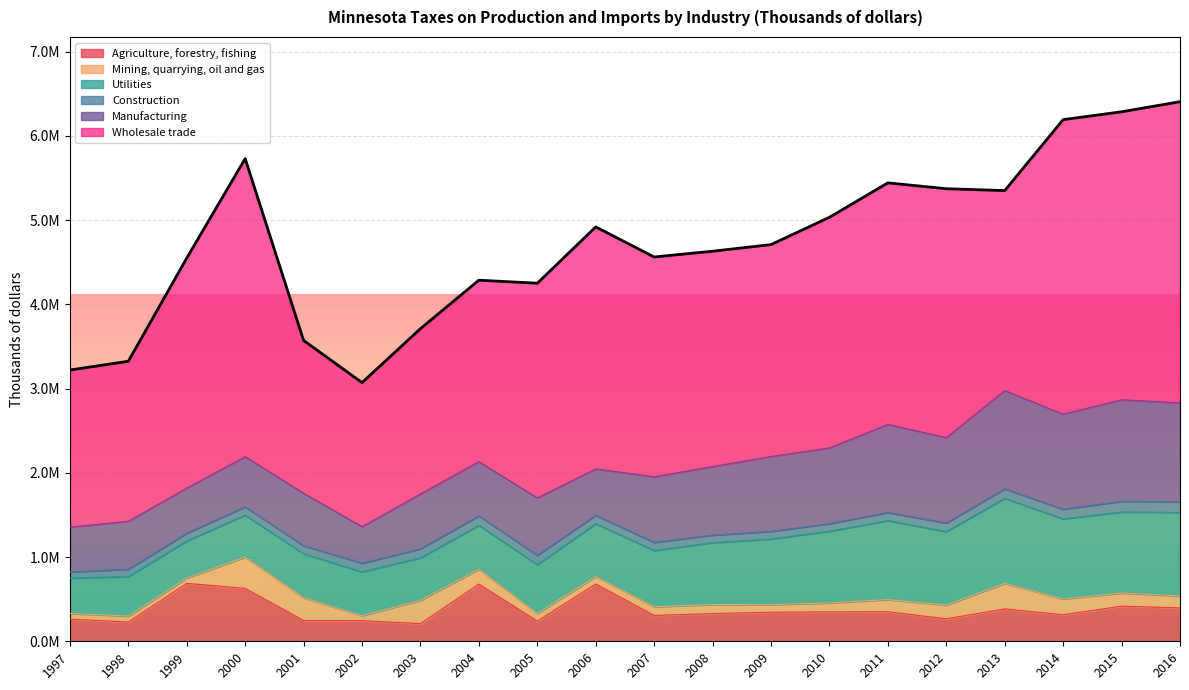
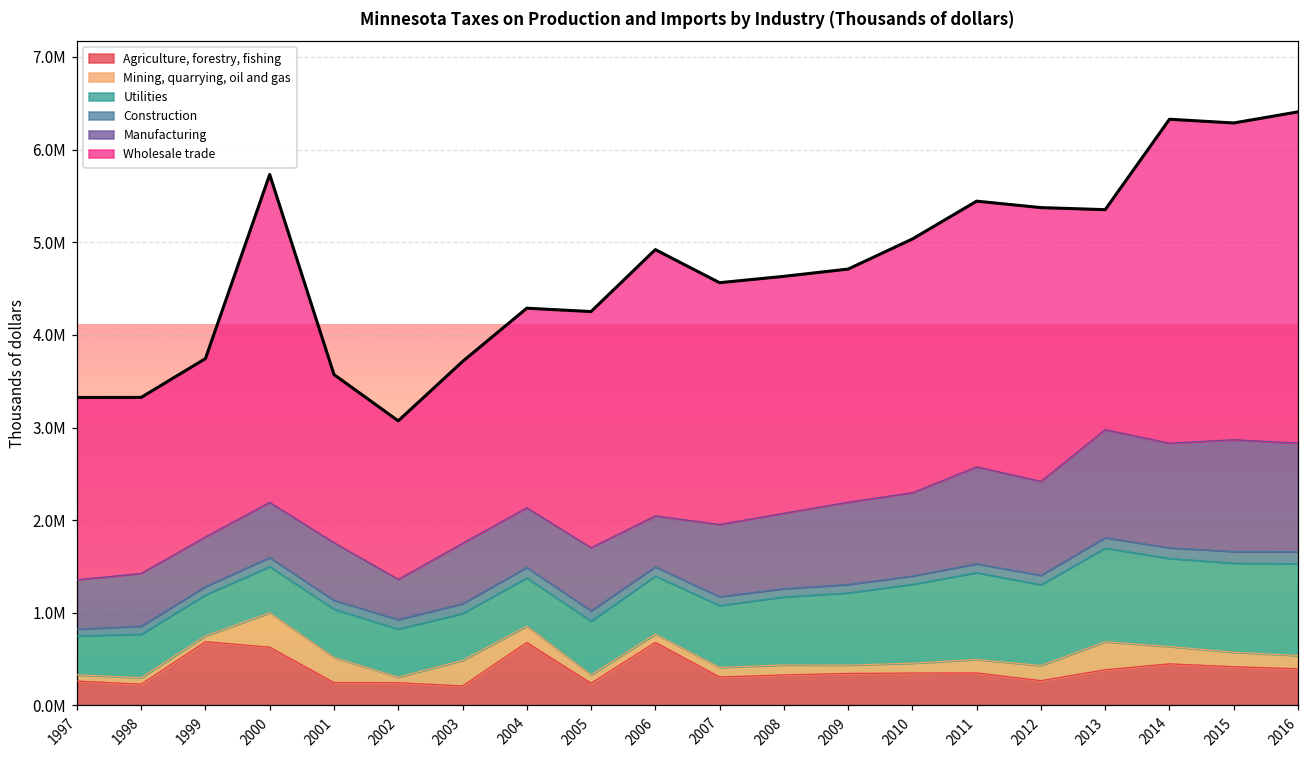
  {
    "Agriculture, forestry, fishing": {
      "1997": 300000,
      "1998": 200000,
      "1999": 700000,
      "2000": 600000,
      "2001": 200000,
      "2002": 200000,
      "2003": 200000,
      "2004": 700000,
      "2005": 200000,
      "2006": 700000,
      "2007": 300000,
      "2008": 300000,
      "2009": 300000,
      "2010": 300000,
      "2011": 400000,
      "2012": 300000,
      "2013": 400000,
-     "2014": 300000,
+     "2014": 400000,
      "2015": 400000,
      "2016": 400000
    },
    "Mining, quarrying, oil and gas": {
      "1997": 100000,
      "1998": 100000,
      "1999": 100000,
      "2000": 400000,
      "2001": 300000,
      "2002": 100000,
      "2003": 300000,
      "2004": 200000,
      "2005": 100000,
      "2006": 100000,
      "2007": 100000,
      "2008": 100000,
      "2009": 100000,
      "2010": 100000,
      "2011": 100000,
      "2012": 200000,
      "2013": 300000,
      "2014": 200000,
      "2015": 200000,
      "2016": 100000
    },
    "Manufacturing": {
      "1997": 500000,
      "1998": 600000,
      "1999": 500000,
      "2000": 600000,
      "2001": 600000,
      "2002": 400000,
      "2003": 700000,
      "2004": 600000,
      "2005": 700000,
      "2006": 600000,
      "2007": 800000,
      "2008": 800000,
      "2009": 900000,
      "2010": 900000,
      "2011": 1000000,
      "2012": 1000000,
      "2013": 1200000,
      "2014": 1100000,
      "2015": 1200000,
      "2016": 1200000
    },
    "Wholesale trade": {
-     "1997": 1900000,
+     "1997": 2000000,
      "1998": 1900000,
-     "1999": 2700000,
+     "1999": 1900000,
      "2000": 3500000,
      "2001": 1800000,
      "2002": 1700000,
      "2003": 2000000,
      "2004": 2200000,
      "2005": 2500000,
      "2006": 2900000,
      "2007": 2600000,
      "2008": 2600000,
      "2009": 2500000,
      "2010": 2700000,
      "2011": 2900000,
      "2012": 3000000,
      "2013": 2400000,
      "2014": 3500000,
      "2015": 3400000,
      "2016": 3600000
    }
  }
